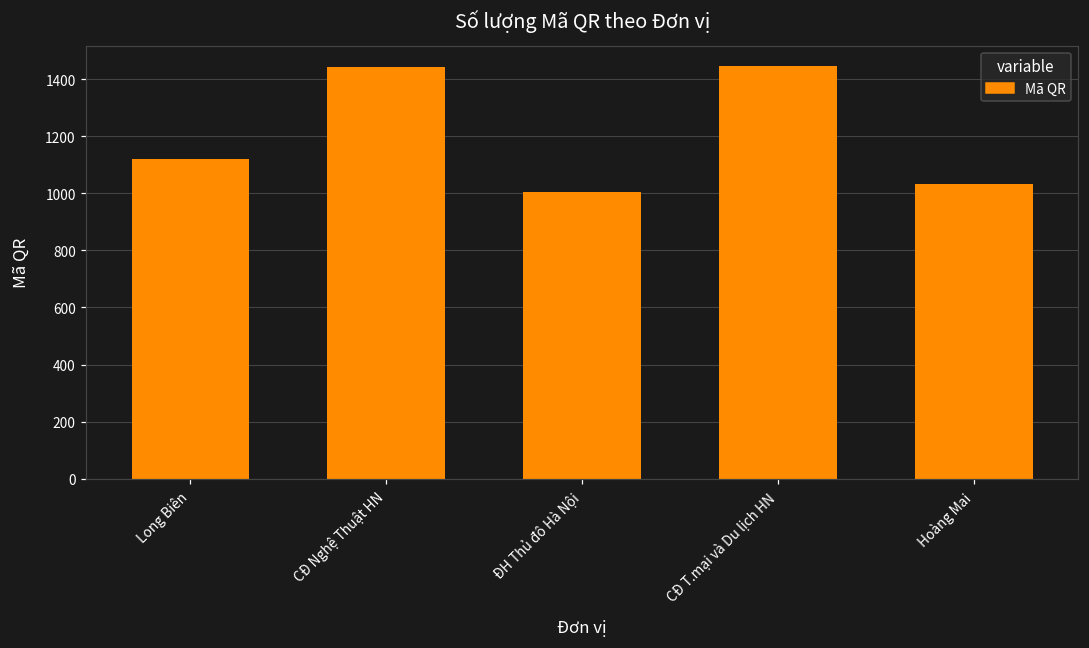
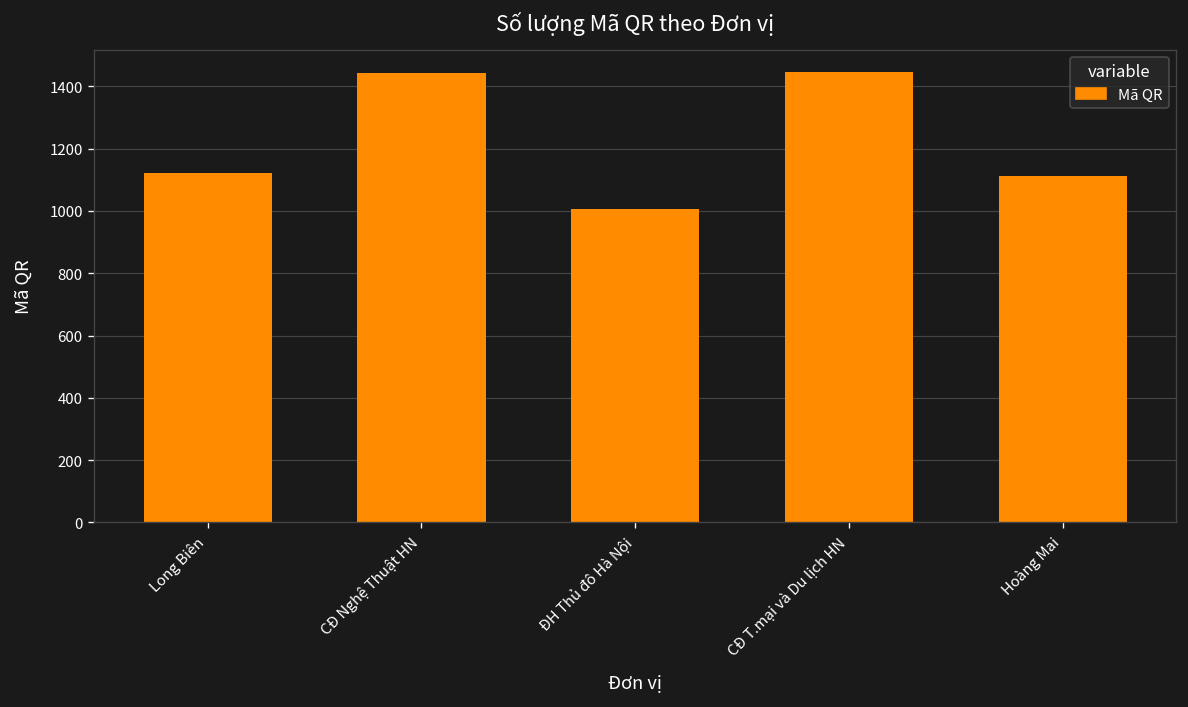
  {
    "Long Biên": 1120,
    "CĐ Nghệ Thuật HN": 1440,
    "ĐH Thủ đô Hà Nội": 1010,
    "CĐ T.mại và Du lịch HN": 1450,
-   "Hoàng Mai": 1030
+   "Hoàng Mai": 1110
  }
